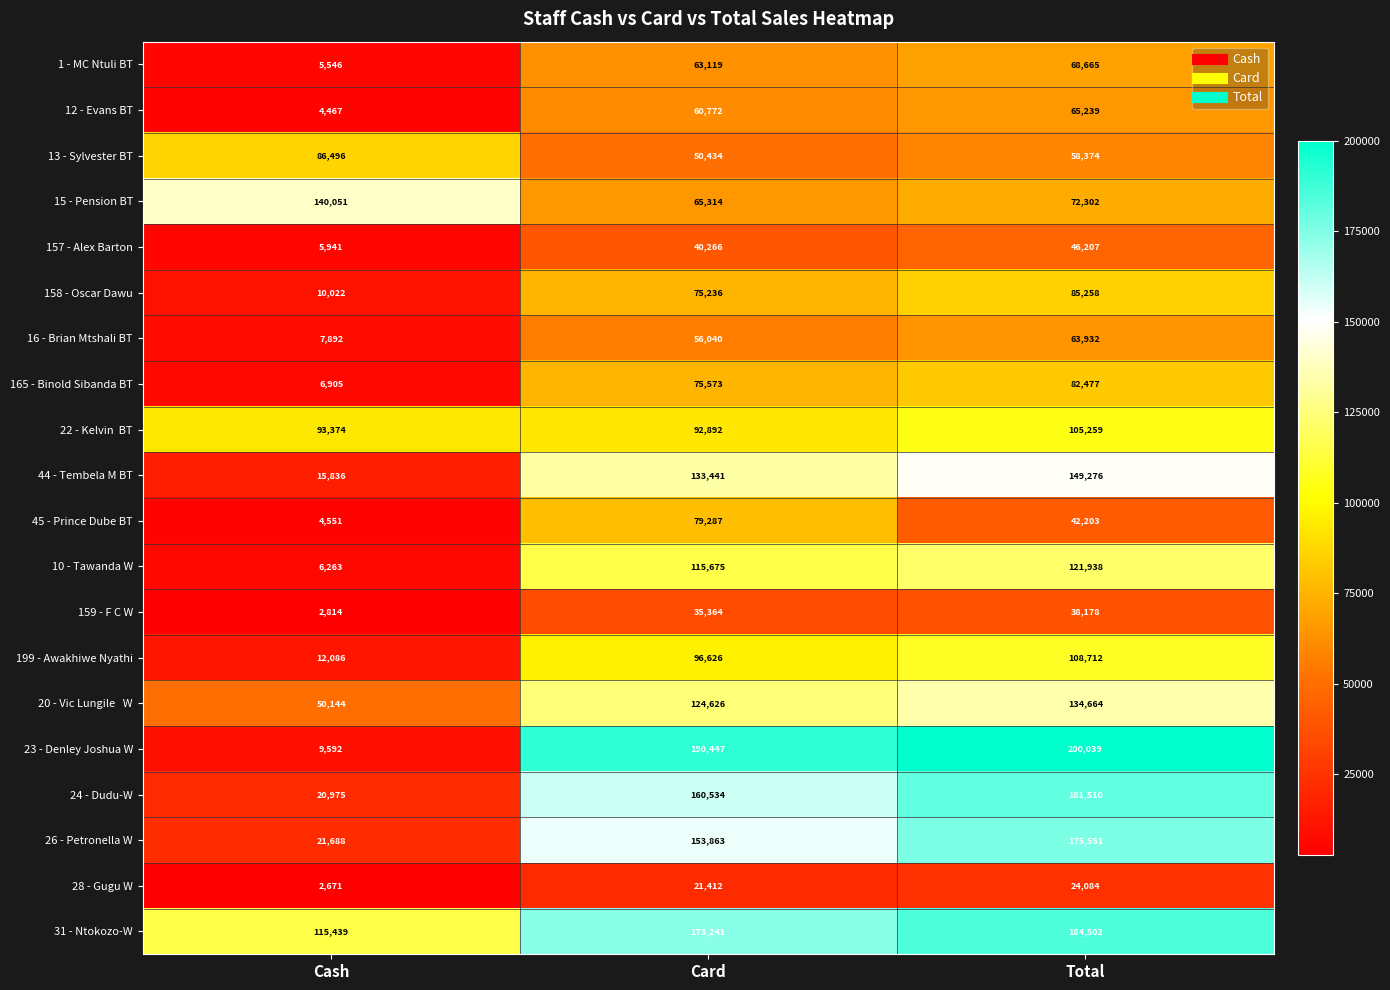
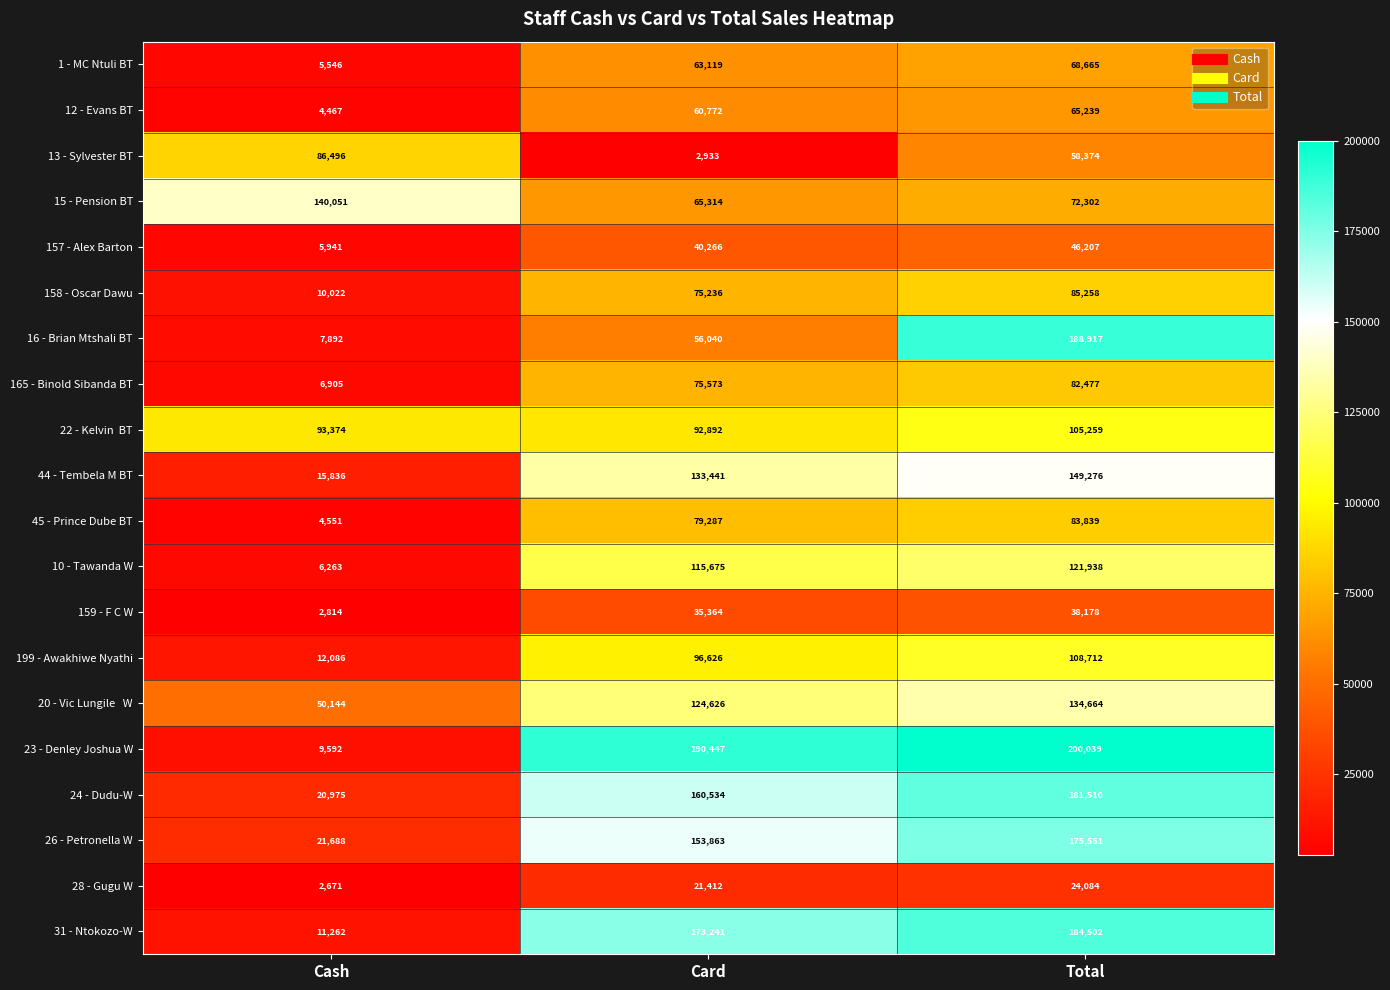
  {
    "1 - MC Ntuli BT": {
      "Cash": "5,546",
      "Card": "63,119",
      "Total": "68,665"
    },
    "12 - Evans BT": {
      "Cash": "4,467",
      "Card": "60,772",
      "Total": "65,239"
    },
    "13 - Sylvester BT": {
      "Cash": "86,496",
-     "Card": "50,434",
+     "Card": "2,933",
      "Total": "58,374"
    },
    "15 - Pension BT": {
      "Cash": "140,051",
      "Card": "65,314",
      "Total": "72,302"
    },
    "157 - Alex Barton": {
      "Cash": "5,941",
      "Card": "40,266",
      "Total": "46,207"
    },
    "158 - Oscar Dawu": {
      "Cash": "10,022",
      "Card": "75,236",
      "Total": "85,258"
    },
    "16 - Brian Mtshali BT": {
      "Cash": "7,892",
      "Card": "56,040",
-     "Total": "63,932"
+     "Total": "188,917"
    },
    "165 - Binold Sibanda BT": {
      "Cash": "6,905",
      "Card": "75,573",
      "Total": "82,477"
    },
    "22 - Kelvin BT": {
      "Cash": "93,374",
      "Card": "92,892",
      "Total": "105,259"
    },
    "44 - Tembela M BT": {
      "Cash": "15,836",
      "Card": "133,441",
      "Total": "149,276"
    },
    "45 - Prince Dube BT": {
      "Cash": "4,551",
      "Card": "79,287",
-     "Total": "42,203"
+     "Total": "83,839"
    },
    "10 - Tawanda W": {
      "Cash": "6,263",
      "Card": "115,675",
      "Total": "121,938"
    },
    "159 - F C W": {
      "Cash": "2,814",
      "Card": "35,364",
      "Total": "38,178"
    },
    "199 - Awakhiwe Nyathi": {
      "Cash": "12,086",
      "Card": "96,626",
      "Total": "108,712"
    },
    "20 - Vic Lungile W": {
      "Cash": "50,144",
      "Card": "124,626",
      "Total": "134,664"
    },
    "23 - Denley Joshua W": {
      "Cash": "9,592",
      "Card": "190,447",
      "Total": "200,039"
    },
    "24 - Dudu-W": {
      "Cash": "20,975",
      "Card": "160,534",
      "Total": "181,510"
    },
    "26 - Petronella W": {
      "Cash": "21,688",
      "Card": "153,863",
      "Total": "175,551"
    },
    "28 - Gugu W": {
      "Cash": "2,671",
      "Card": "21,412",
      "Total": "24,084"
    },
    "31 - Ntokozo-W": {
-     "Cash": "115,439",
+     "Cash": "11,262",
      "Card": "173,241",
      "Total": "184,502"
    }
  }
